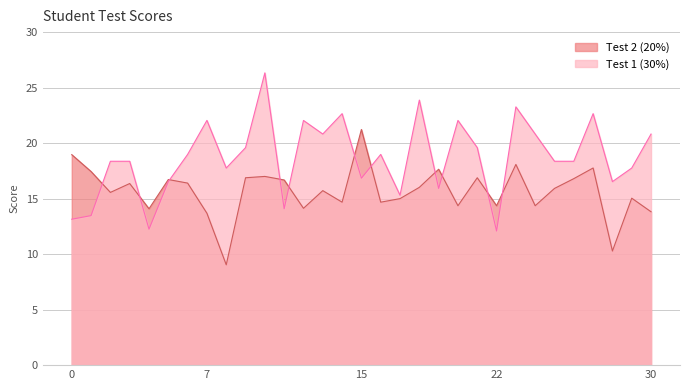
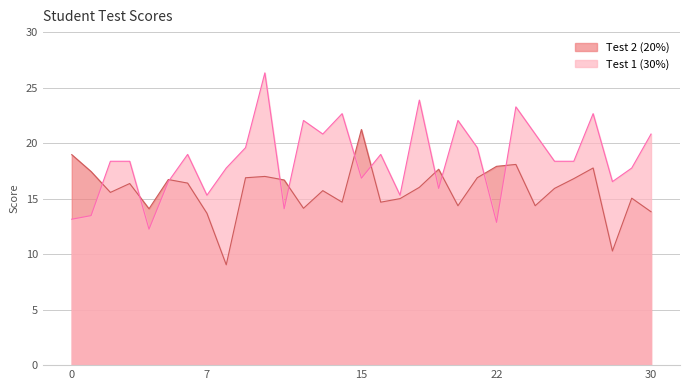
  {
    "Test 2 (20%)": {
      "0": 19.0,
      "7": 13.7,
      "15": 21.2,
-     "22": 14.4,
+     "22": 17.9,
      "30": 13.8
    },
    "Test 1 (30%)": {
      "0": 13.1,
-     "7": 22.0,
+     "7": 15.3,
      "15": 16.8,
-     "22": 12.1,
+     "22": 12.9,
      "30": 20.8
    }
  }
